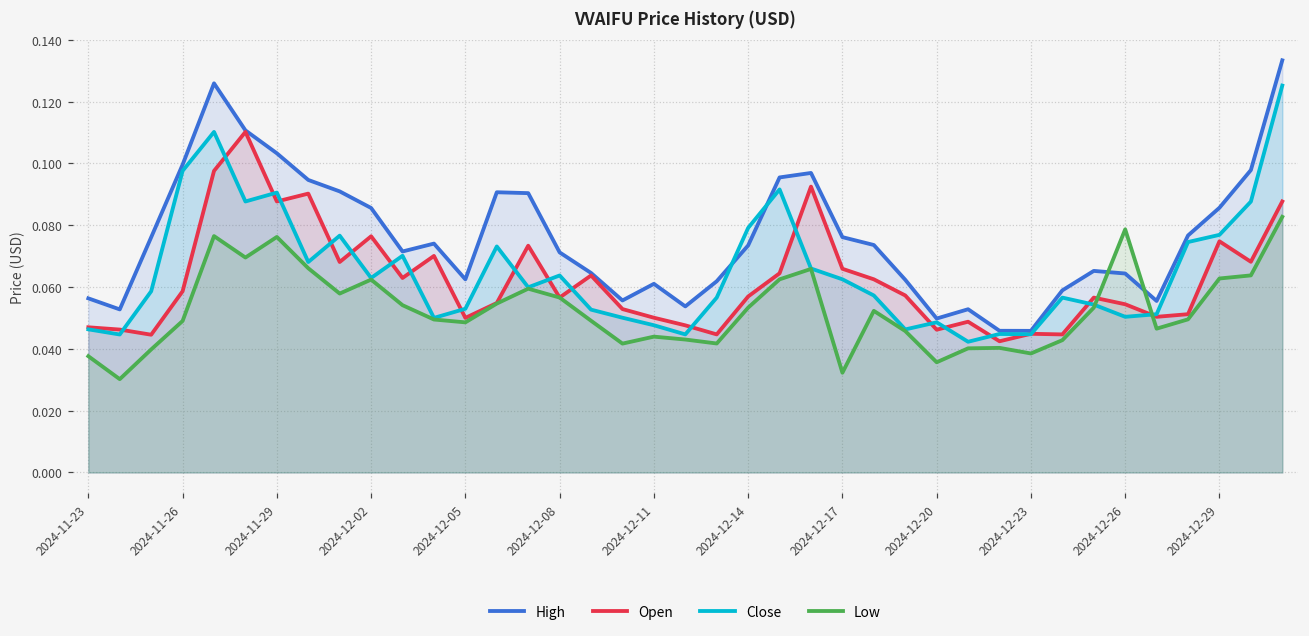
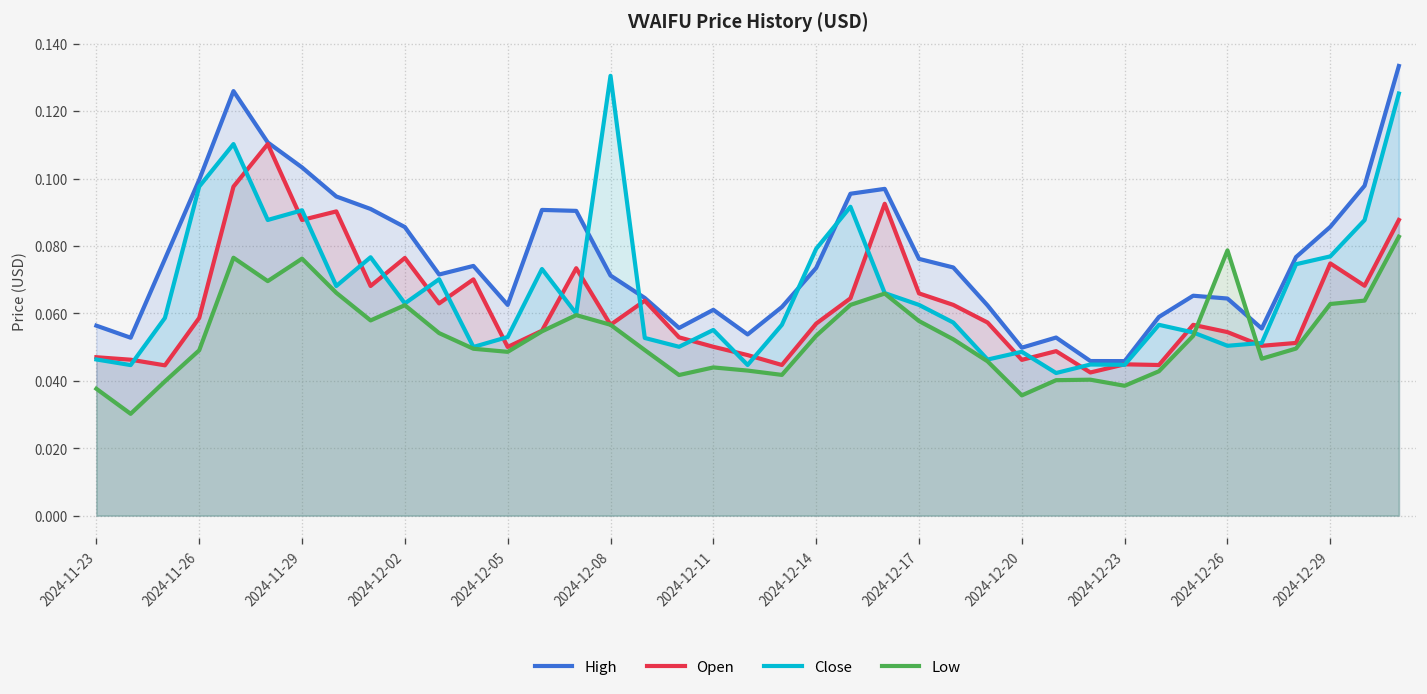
  {
    "High": {
      "2024-11-23": 0.056,
      "2024-11-26": 0.100,
      "2024-11-29": 0.103,
      "2024-12-02": 0.086,
      "2024-12-05": 0.063,
      "2024-12-08": 0.071,
      "2024-12-11": 0.061,
      "2024-12-14": 0.073,
      "2024-12-17": 0.076,
      "2024-12-20": 0.050,
      "2024-12-23": 0.046,
      "2024-12-26": 0.064,
      "2024-12-29": 0.086
    },
    "Open": {
      "2024-11-26": 0.059,
      "2024-11-29": 0.088,
      "2024-12-02": 0.076,
      "2024-12-05": 0.050,
      "2024-12-11": 0.050,
      "2024-12-14": 0.057,
      "2024-12-17": 0.066,
      "2024-12-20": 0.046,
      "2024-12-26": 0.054,
      "2024-12-29": 0.075
    },
    "Close": {
      "2024-11-26": 0.098,
      "2024-11-29": 0.091,
      "2024-12-05": 0.053,
-     "2024-12-08": 0.064,
-     "2024-12-11": 0.048,
+     "2024-12-08": 0.130,
+     "2024-12-11": 0.055,
      "2024-12-14": 0.079,
      "2024-12-17": 0.063,
      "2024-12-20": 0.049,
      "2024-12-26": 0.050,
      "2024-12-29": 0.077
    },
    "Low": {
      "2024-11-23": 0.038,
      "2024-11-26": 0.049,
      "2024-11-29": 0.076,
      "2024-12-05": 0.049,
      "2024-12-11": 0.044,
      "2024-12-14": 0.053,
-     "2024-12-17": 0.032,
+     "2024-12-17": 0.058,
      "2024-12-20": 0.036,
      "2024-12-23": 0.039,
      "2024-12-26": 0.079,
      "2024-12-29": 0.063
    }
  }
